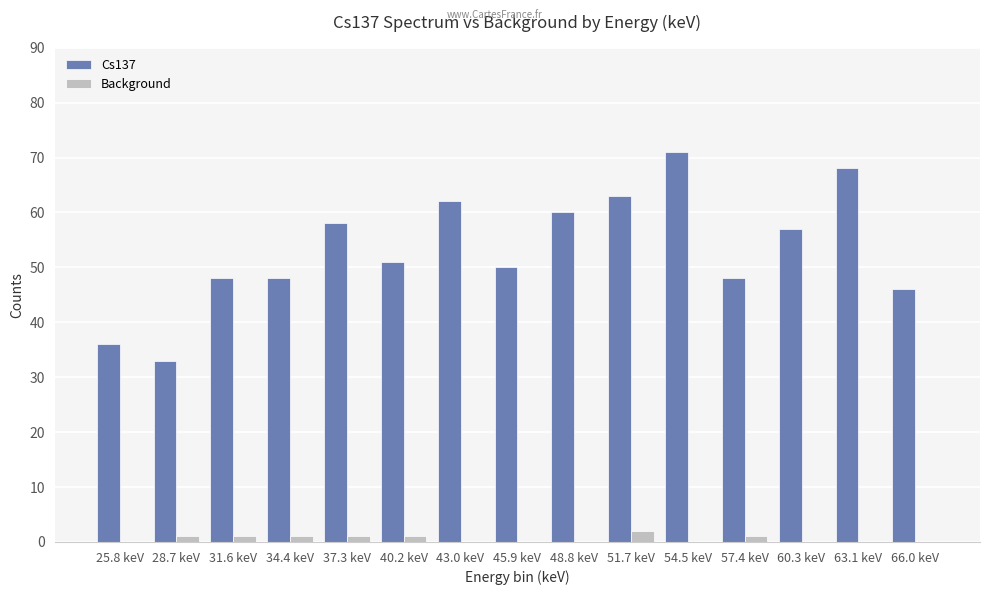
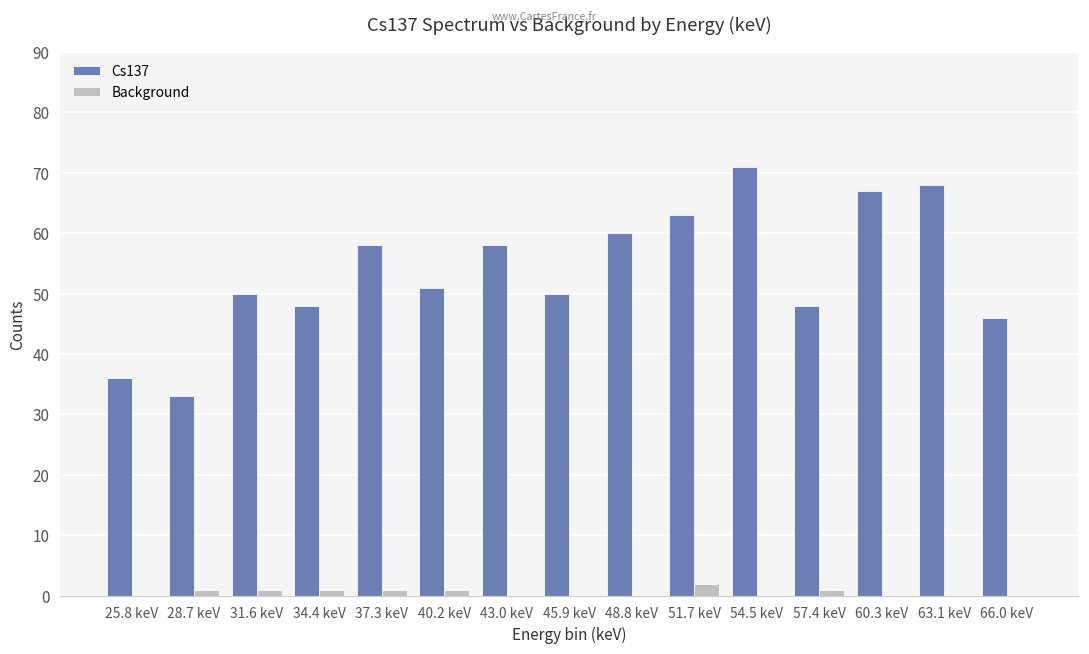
  {
    "Cs137": {
      "25.8 keV": 36,
      "28.7 keV": 33,
-     "31.6 keV": 48,
+     "31.6 keV": 50,
      "34.4 keV": 48,
      "37.3 keV": 58,
      "40.2 keV": 51,
-     "43.0 keV": 62,
+     "43.0 keV": 58,
      "45.9 keV": 50,
      "48.8 keV": 60,
      "51.7 keV": 63,
      "54.5 keV": 71,
      "57.4 keV": 48,
-     "60.3 keV": 57,
+     "60.3 keV": 67,
      "63.1 keV": 68,
      "66.0 keV": 46
    },
    "Background": {
      "25.8 keV": 0,
      "28.7 keV": 1,
      "31.6 keV": 1,
      "34.4 keV": 1,
      "37.3 keV": 1,
      "40.2 keV": 1,
      "43.0 keV": 0,
      "45.9 keV": 0,
      "48.8 keV": 0,
      "51.7 keV": 2,
      "54.5 keV": 0,
      "57.4 keV": 1,
      "60.3 keV": 0,
      "63.1 keV": 0,
      "66.0 keV": 0
    }
  }
